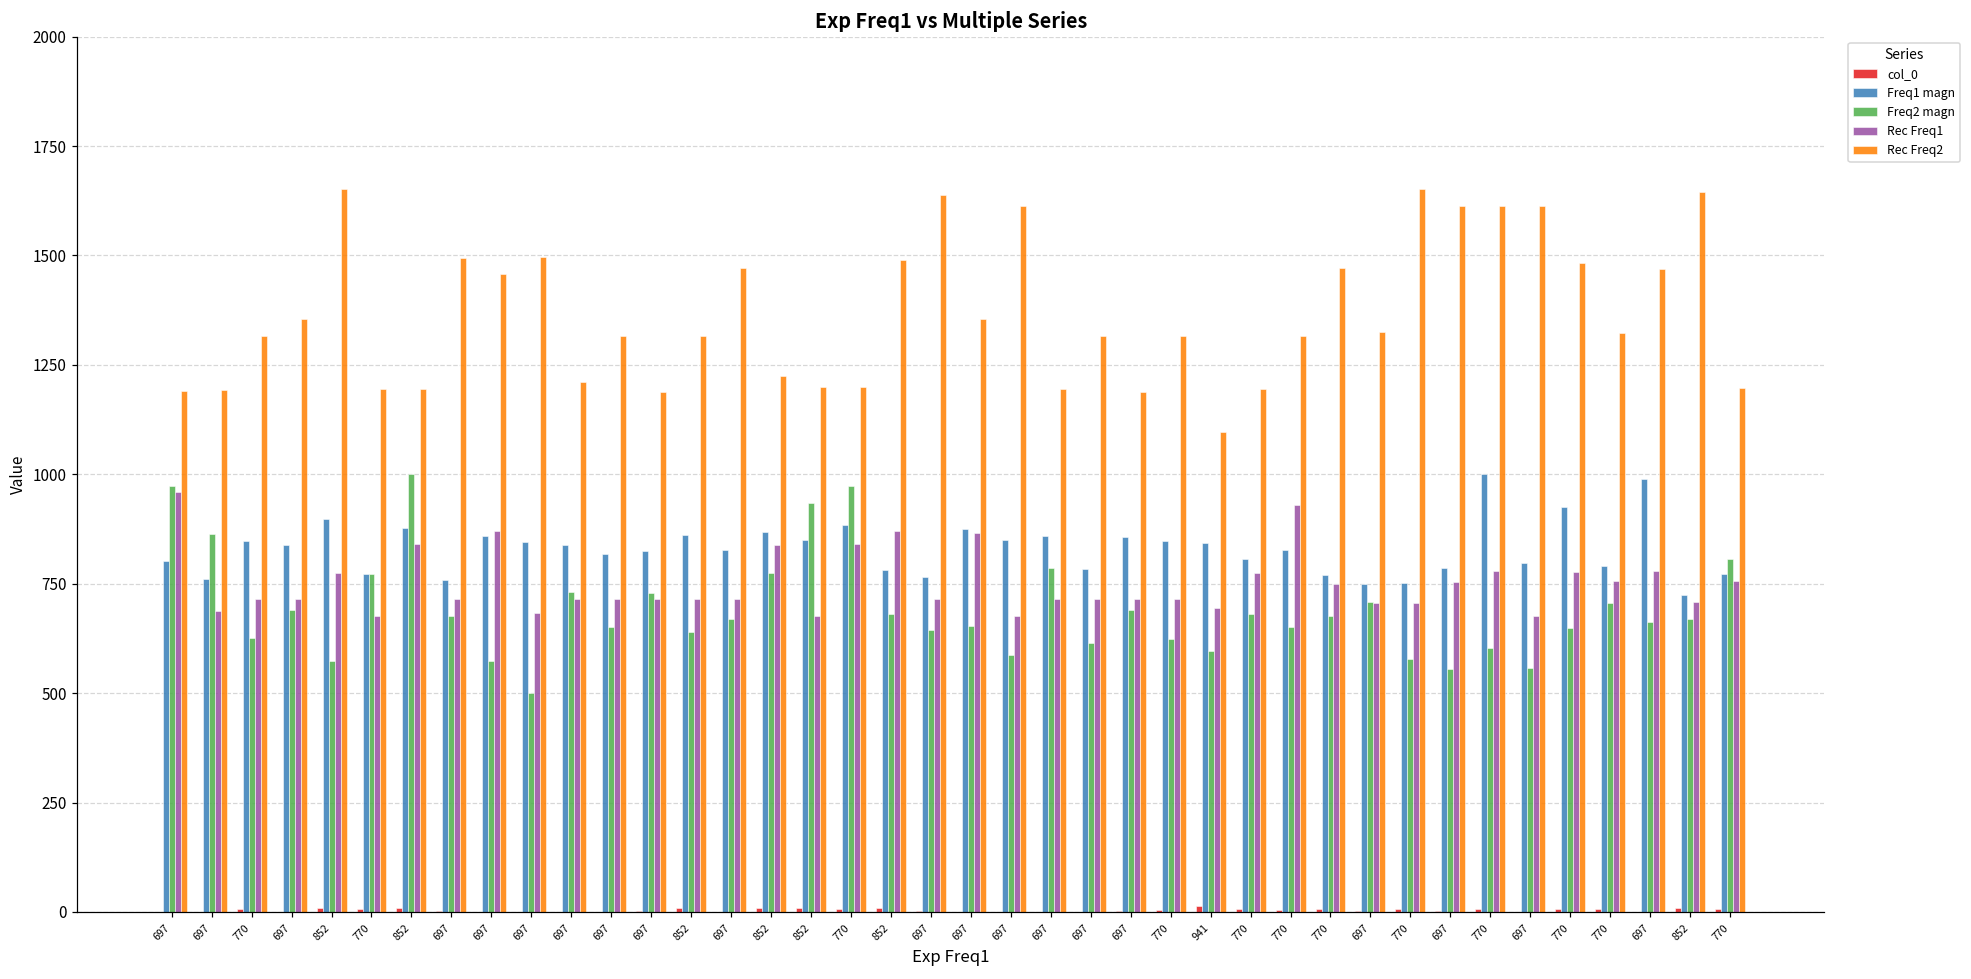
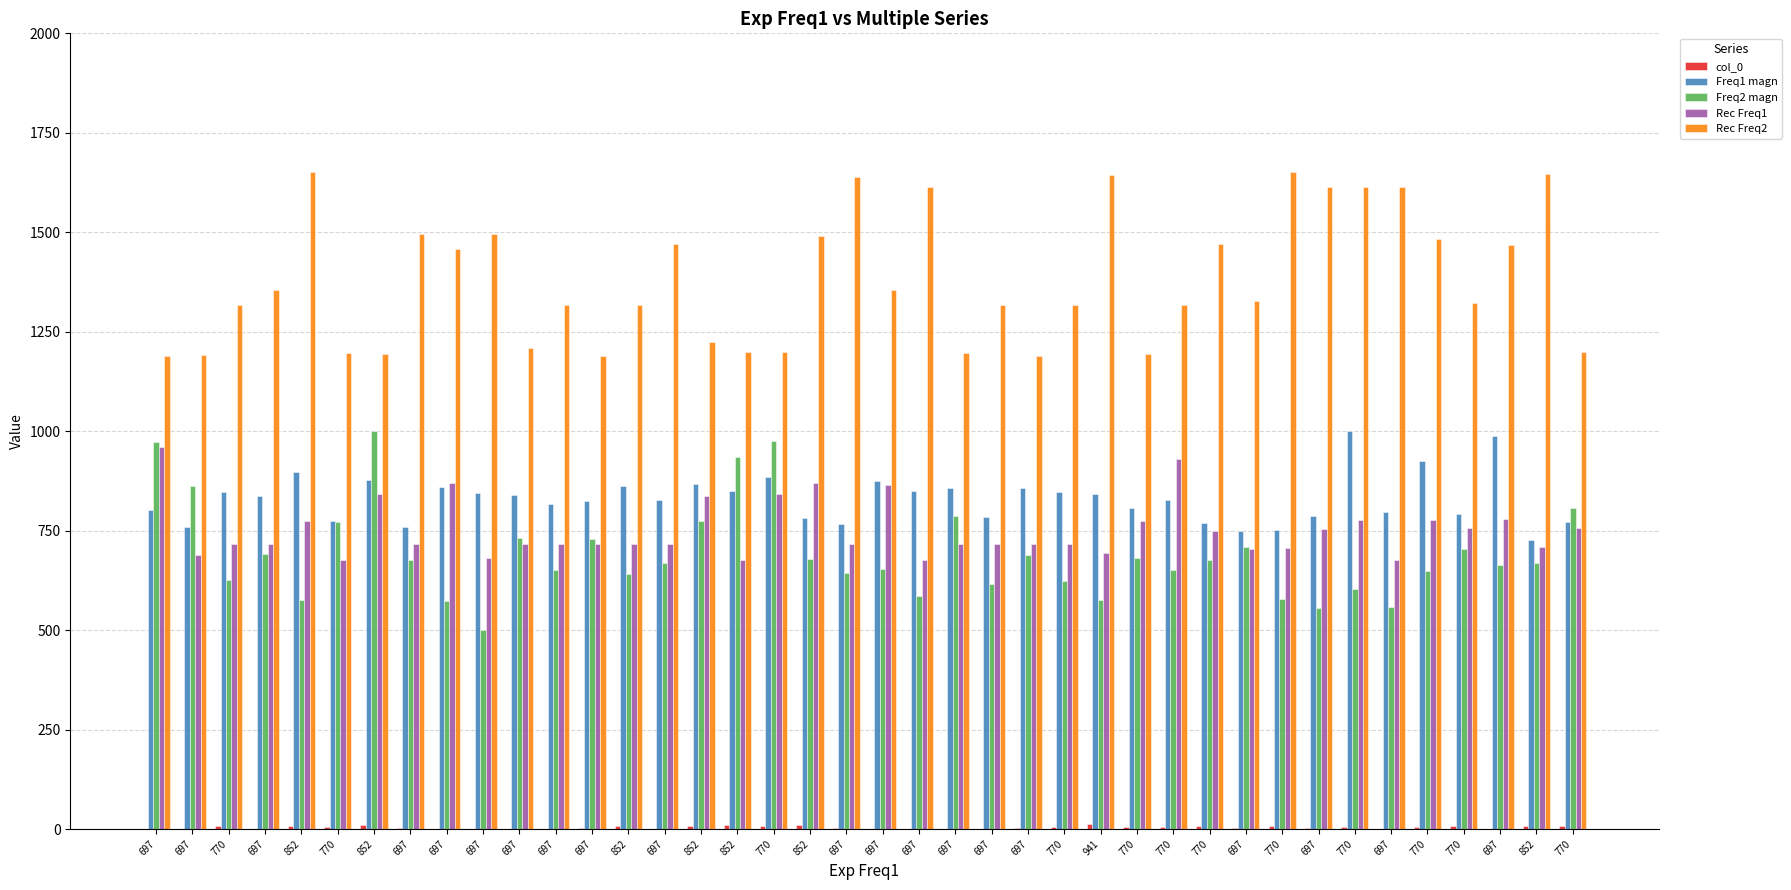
  {
    "col_0": {
      "941": 10
    },
    "Freq1 magn": {
      "941": 840
    },
    "Freq2 magn": {
-     "941": 600
+     "941": 580
    },
    "Rec Freq1": {
      "941": 690
    },
    "Rec Freq2": {
-     "941": 1100
+     "941": 1640
    }
  }
